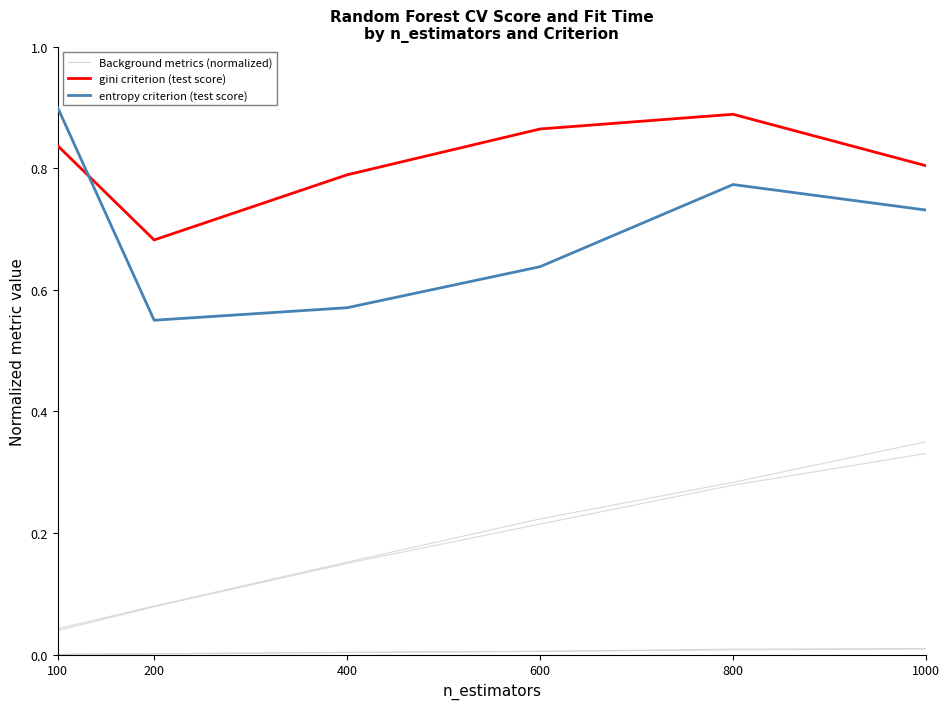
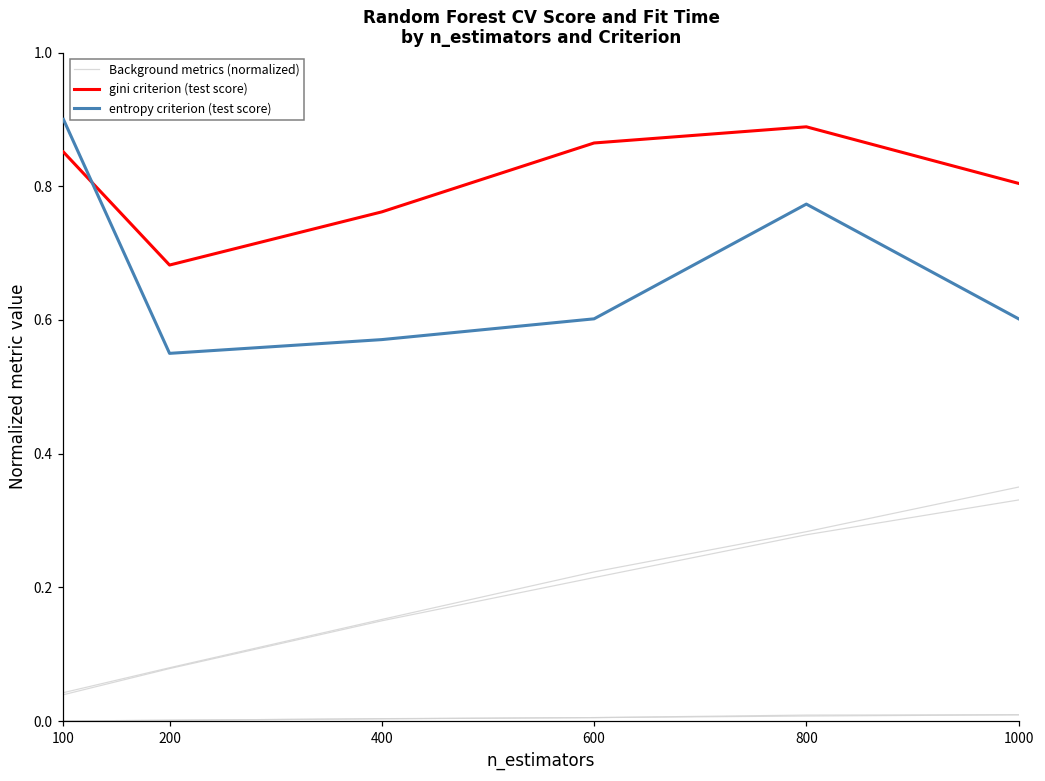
  {
    "gini criterion (test score)": {
-     "100": 0.84,
+     "100": 0.85,
      "200": 0.68,
-     "400": 0.79,
+     "400": 0.76,
      "600": 0.86,
      "800": 0.89,
      "1000": 0.80
    },
    "entropy criterion (test score)": {
      "100": 0.90,
      "200": 0.55,
      "400": 0.57,
-     "600": 0.64,
+     "600": 0.60,
      "800": 0.77,
-     "1000": 0.73
+     "1000": 0.60
    }
  }
